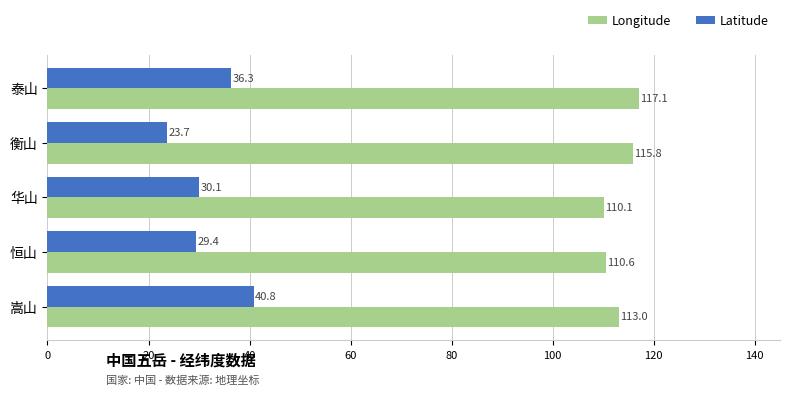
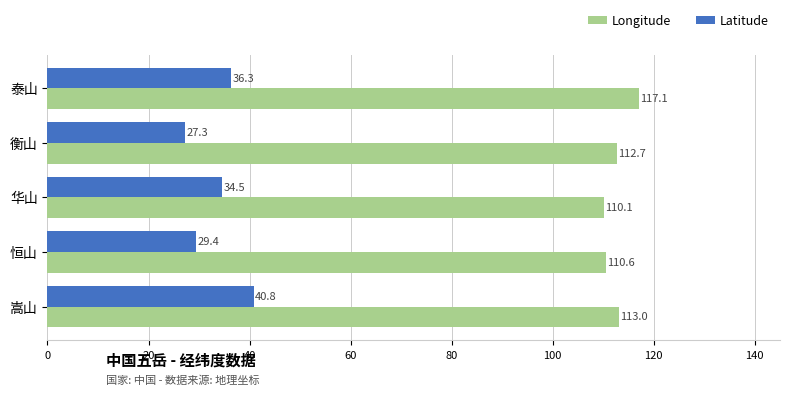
  {
    "Longitude": {
      "泰山": 117.1,
-     "衡山": 115.8,
+     "衡山": 112.7,
      "华山": 110.1,
      "恒山": 110.6,
      "嵩山": 113.0
    },
    "Latitude": {
      "泰山": 36.3,
-     "衡山": 23.7,
-     "华山": 30.1,
+     "衡山": 27.3,
+     "华山": 34.5,
      "恒山": 29.4,
      "嵩山": 40.8
    }
  }
